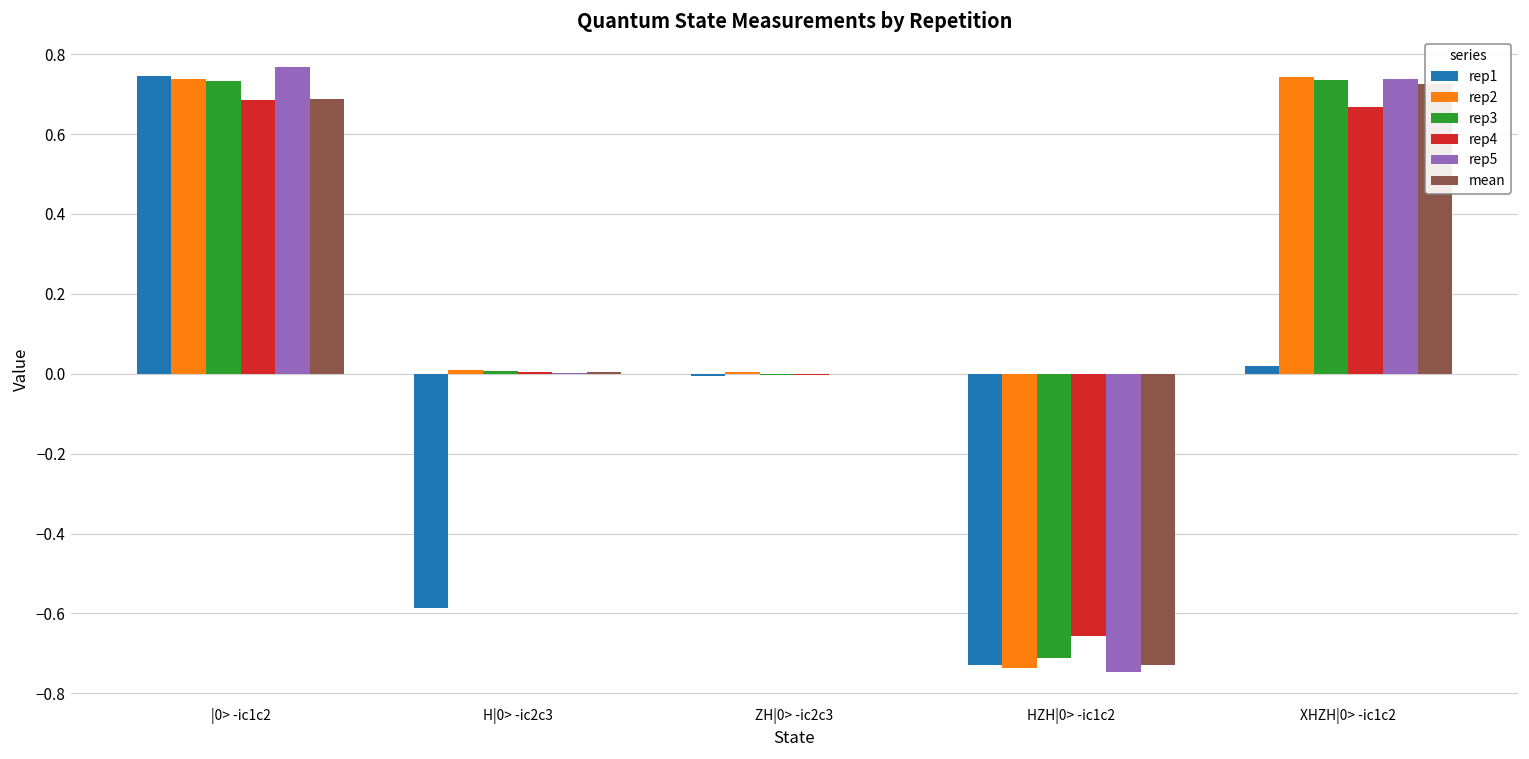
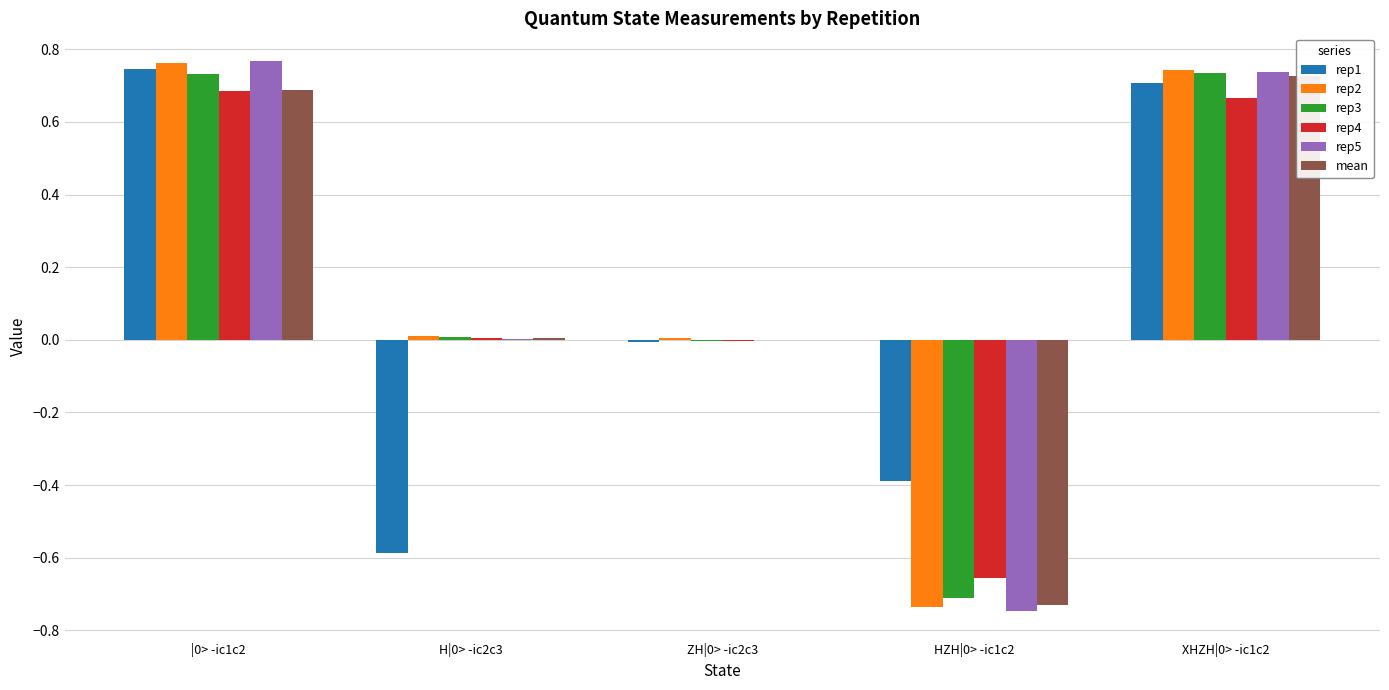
  {
    "rep1": {
      "|0> -ic1c2": 0.74,
      "H|0> -ic2c3": -0.59,
-     "HZH|0> -ic1c2": -0.73,
-     "XHZH|0> -ic1c2": 0.02
+     "HZH|0> -ic1c2": -0.39,
+     "XHZH|0> -ic1c2": 0.71
    },
    "rep2": {
-     "|0> -ic1c2": 0.74,
+     "|0> -ic1c2": 0.76,
      "H|0> -ic2c3": 0.01,
      "HZH|0> -ic1c2": -0.74,
      "XHZH|0> -ic1c2": 0.74
    },
    "rep3": {
      "|0> -ic1c2": 0.73,
      "H|0> -ic2c3": 0.01,
      "HZH|0> -ic1c2": -0.71,
      "XHZH|0> -ic1c2": 0.74
    },
    "rep4": {
      "|0> -ic1c2": 0.69,
      "HZH|0> -ic1c2": -0.66,
      "XHZH|0> -ic1c2": 0.67
    },
    "rep5": {
      "|0> -ic1c2": 0.77,
      "HZH|0> -ic1c2": -0.75,
      "XHZH|0> -ic1c2": 0.74
    },
    "mean": {
      "|0> -ic1c2": 0.69,
      "HZH|0> -ic1c2": -0.73
    }
  }
